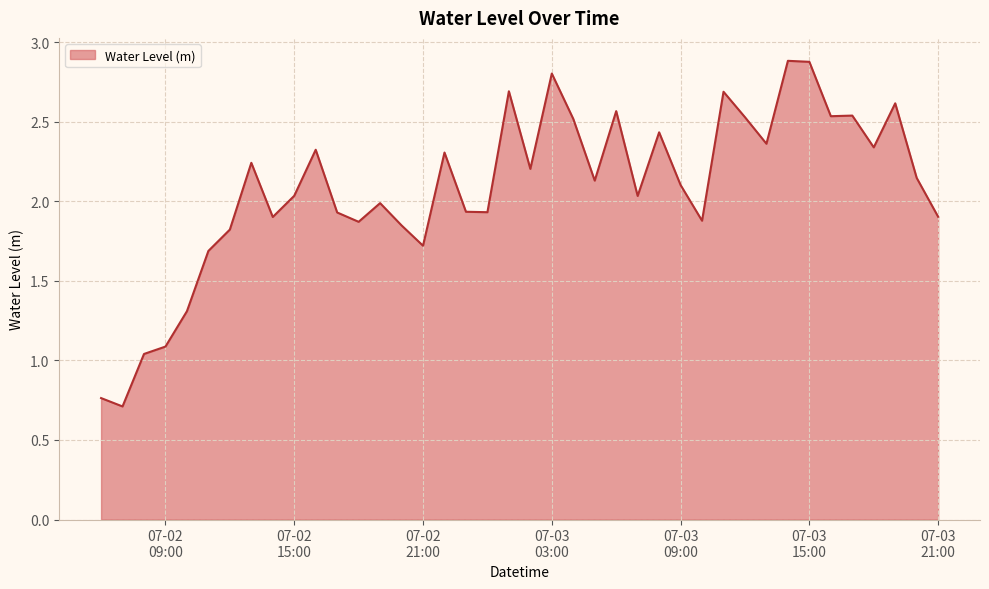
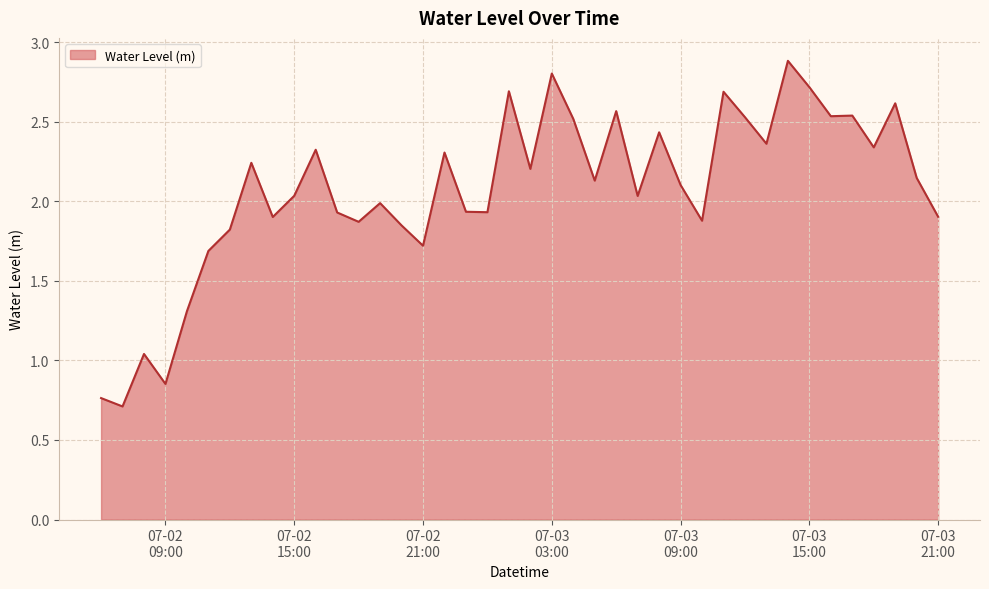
  {
-   "07-02 09:00": 1.09,
+   "07-02 09:00": 0.85,
    "07-02 15:00": 2.03,
    "07-02 21:00": 1.72,
    "07-03 03:00": 2.80,
    "07-03 09:00": 2.10,
-   "07-03 15:00": 2.88,
+   "07-03 15:00": 2.72,
    "07-03 21:00": 1.90
  }
